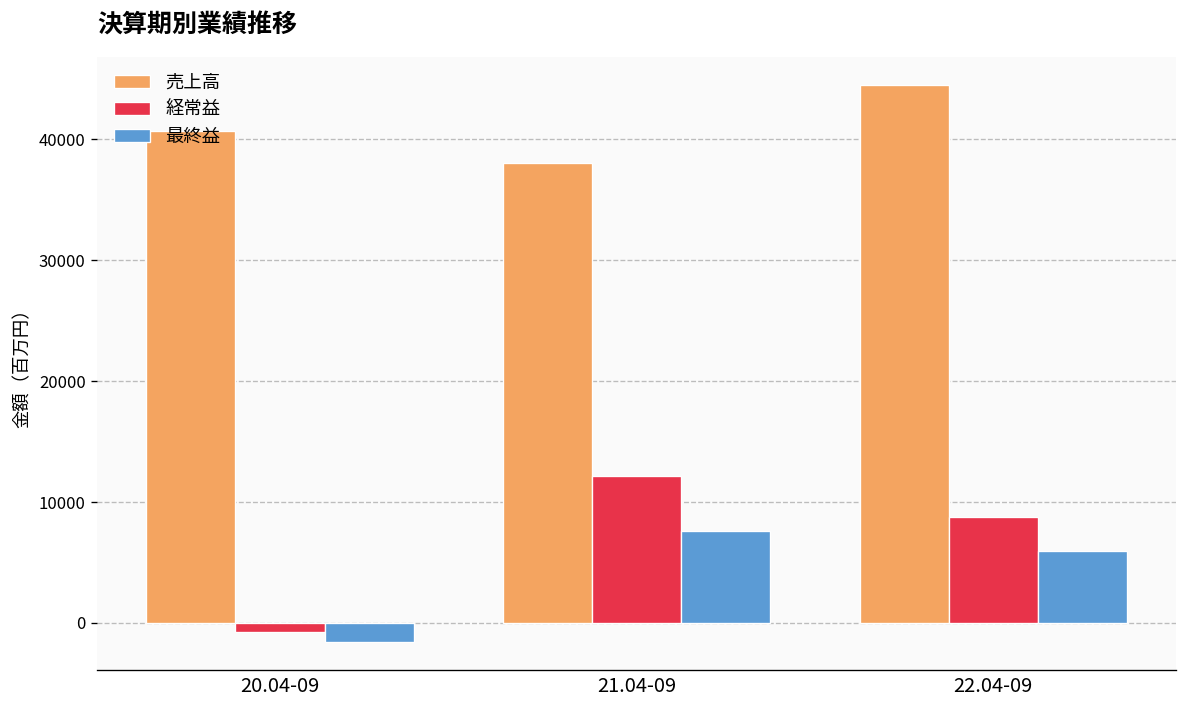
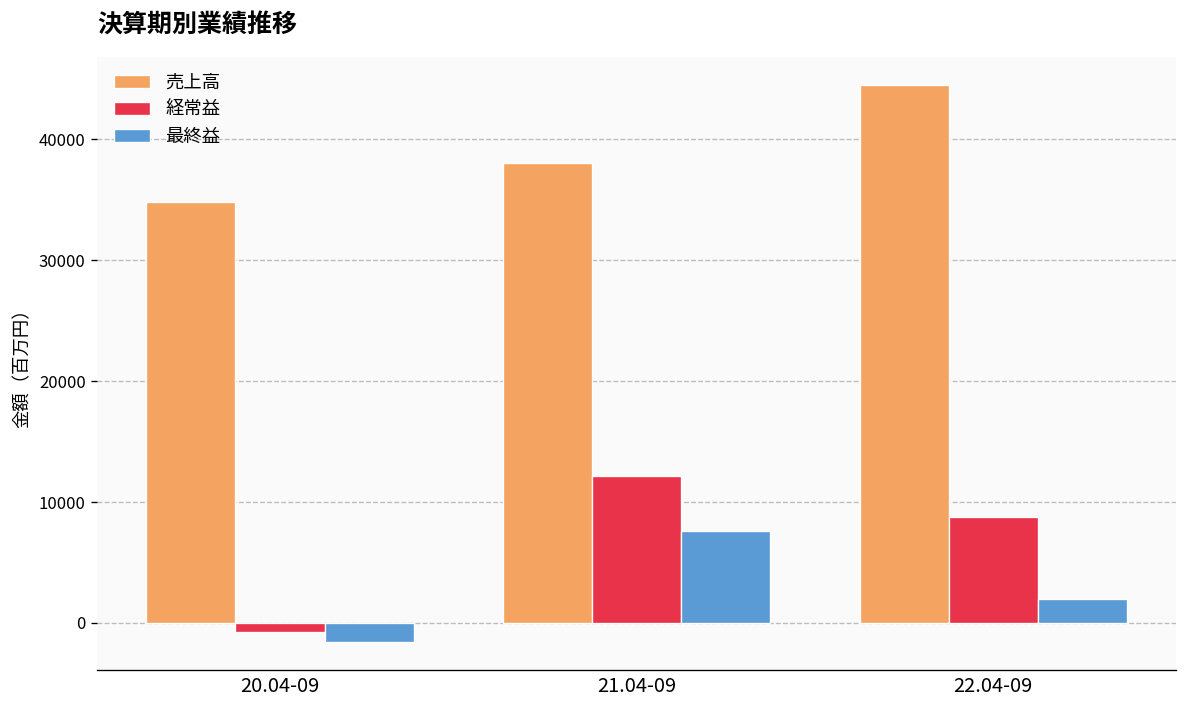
  {
    "売上高": {
-     "20.04-09": 40700,
+     "20.04-09": 34800,
      "21.04-09": 38000,
      "22.04-09": 44500
    },
    "経常益": {
      "20.04-09": -700,
      "21.04-09": 12100,
      "22.04-09": 8800
    },
    "最終益": {
      "20.04-09": -1600,
      "21.04-09": 7600,
-     "22.04-09": 6000
+     "22.04-09": 2000
    }
  }
